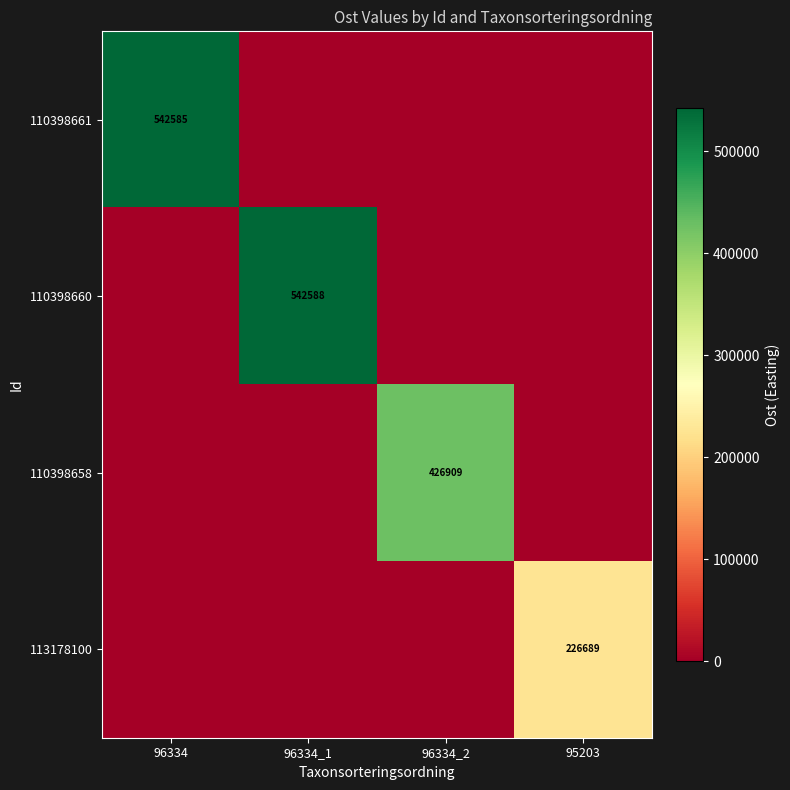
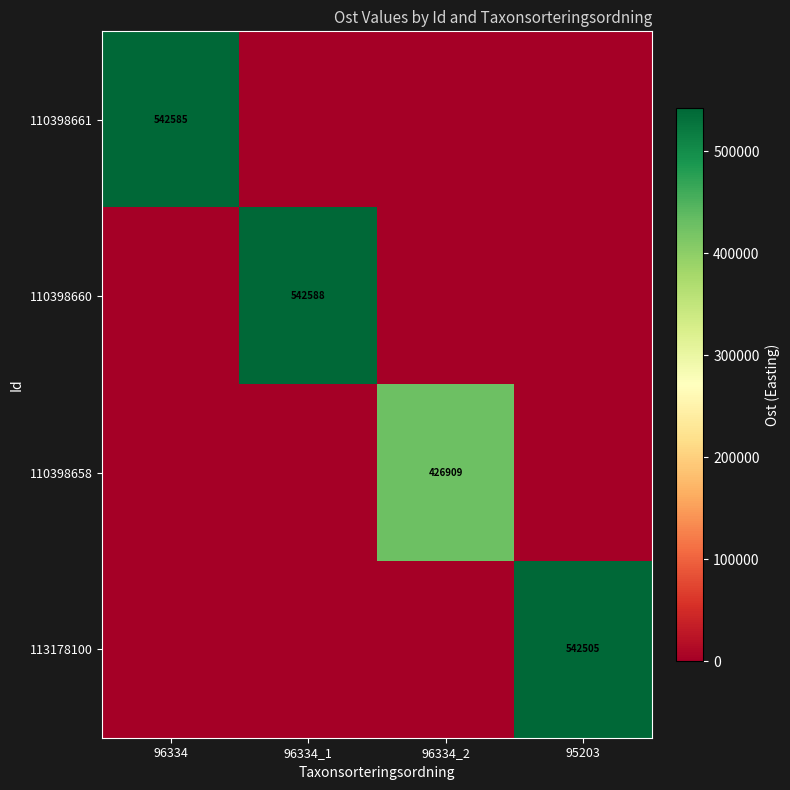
  {
    "110398661": {
      "96334": 542585
    },
    "110398660": {
      "96334_1": 542588
    },
    "110398658": {
      "96334_2": 426909
    },
    "113178100": {
-     "95203": 226689
+     "95203": 542505
    }
  }
